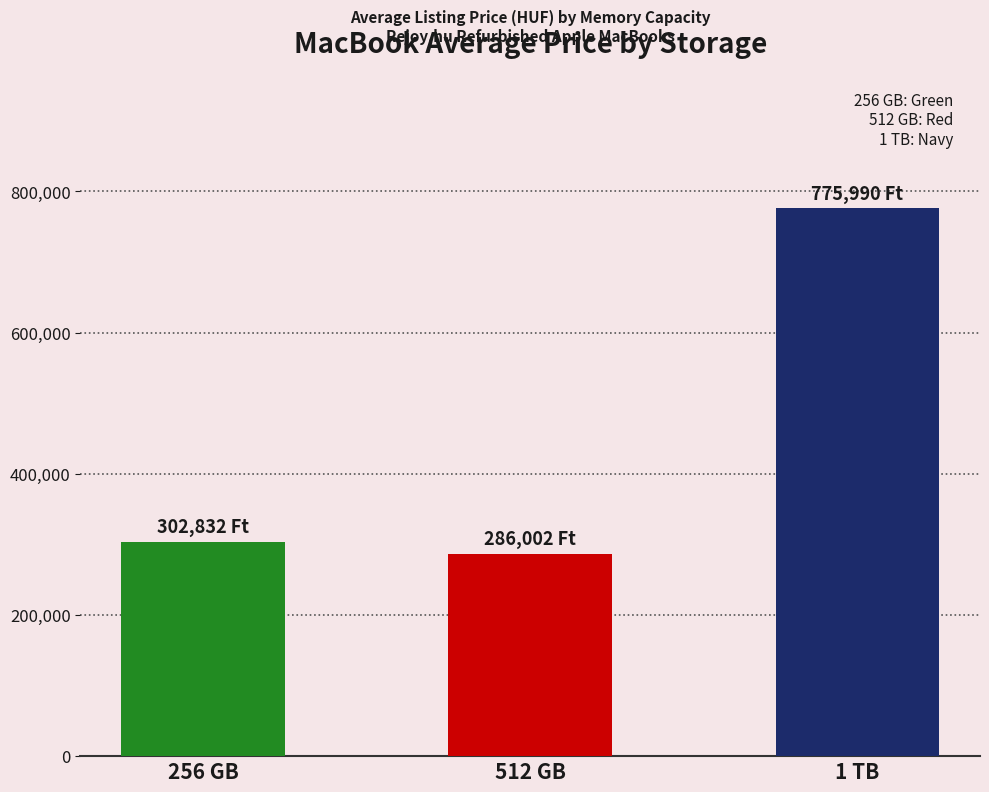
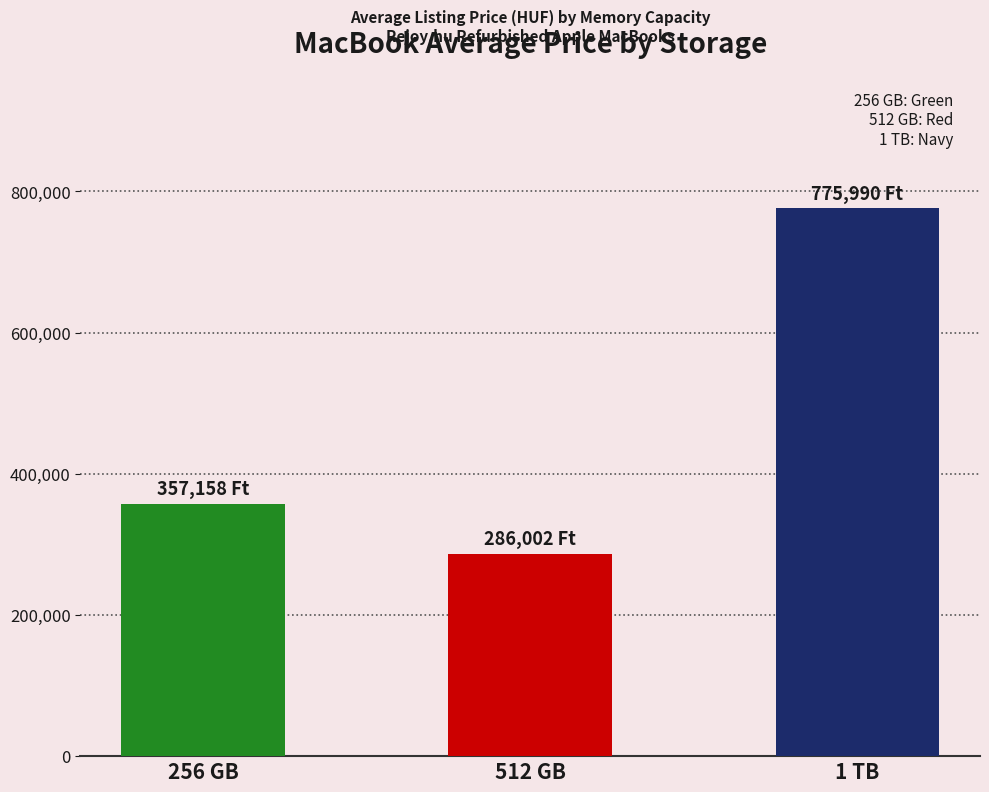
  {
-   "256 GB": "302,832",
+   "256 GB": "357,158",
    "512 GB": "286,002",
    "1 TB": "775,990"
  }
